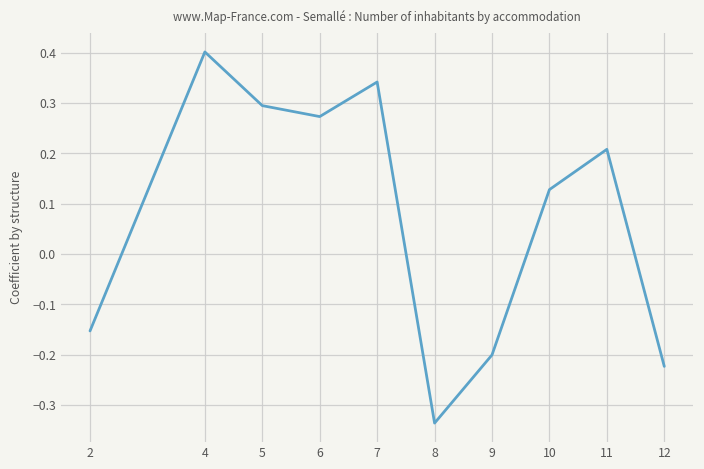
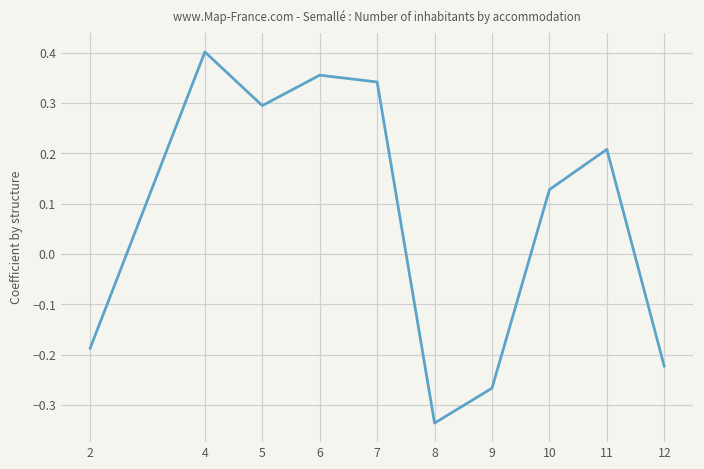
  {
-   "2": -0.15,
+   "2": -0.19,
    "4": 0.40,
    "5": 0.29,
-   "6": 0.27,
+   "6": 0.36,
    "7": 0.34,
    "8": -0.34,
-   "9": -0.20,
+   "9": -0.27,
    "10": 0.13,
    "11": 0.21,
    "12": -0.22
  }
